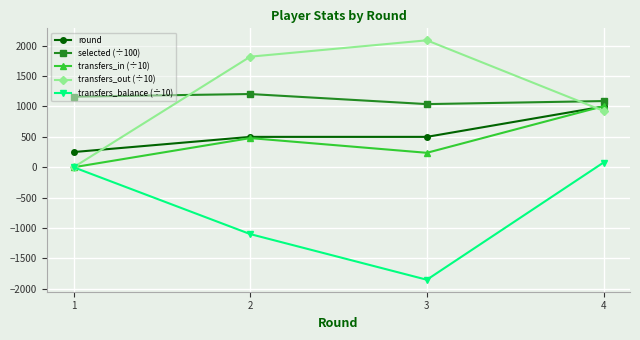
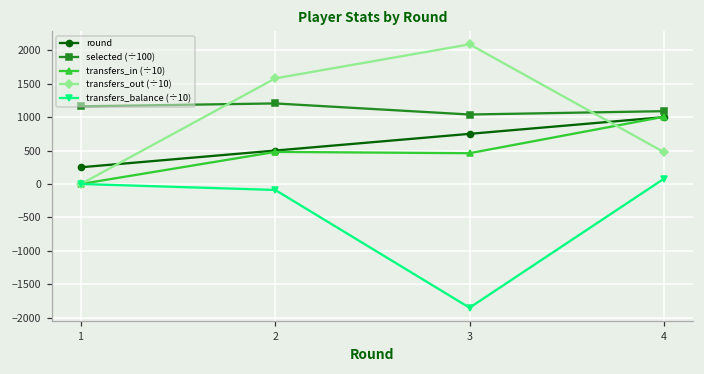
  {
    "round": {
      "1": 300,
-     "3": 500
+     "3": 800
    },
    "selected (÷100)": {
      "2": 1200,
      "3": 1000,
      "4": 1100
    },
    "transfers_in (÷10)": {
-     "3": 200
+     "3": 500
    },
    "transfers_out (÷10)": {
-     "2": 1800,
+     "2": 1600,
      "3": 2100,
-     "4": 900
+     "4": 500
    },
    "transfers_balance (÷10)": {
-     "2": -1100,
+     "2": -100,
      "3": -1900,
      "4": 100
    }
  }
